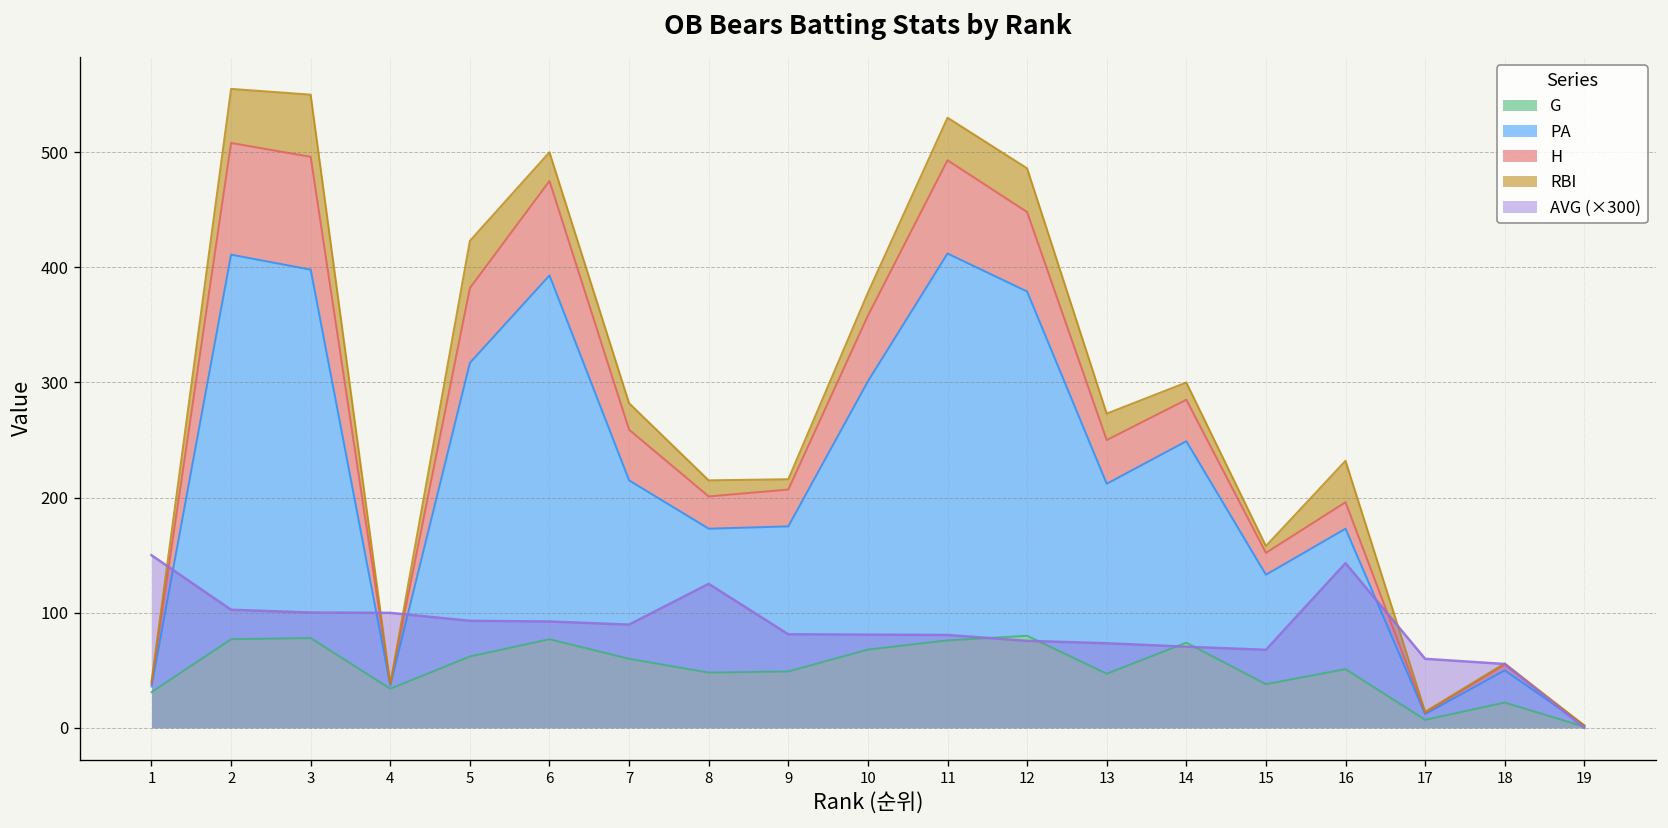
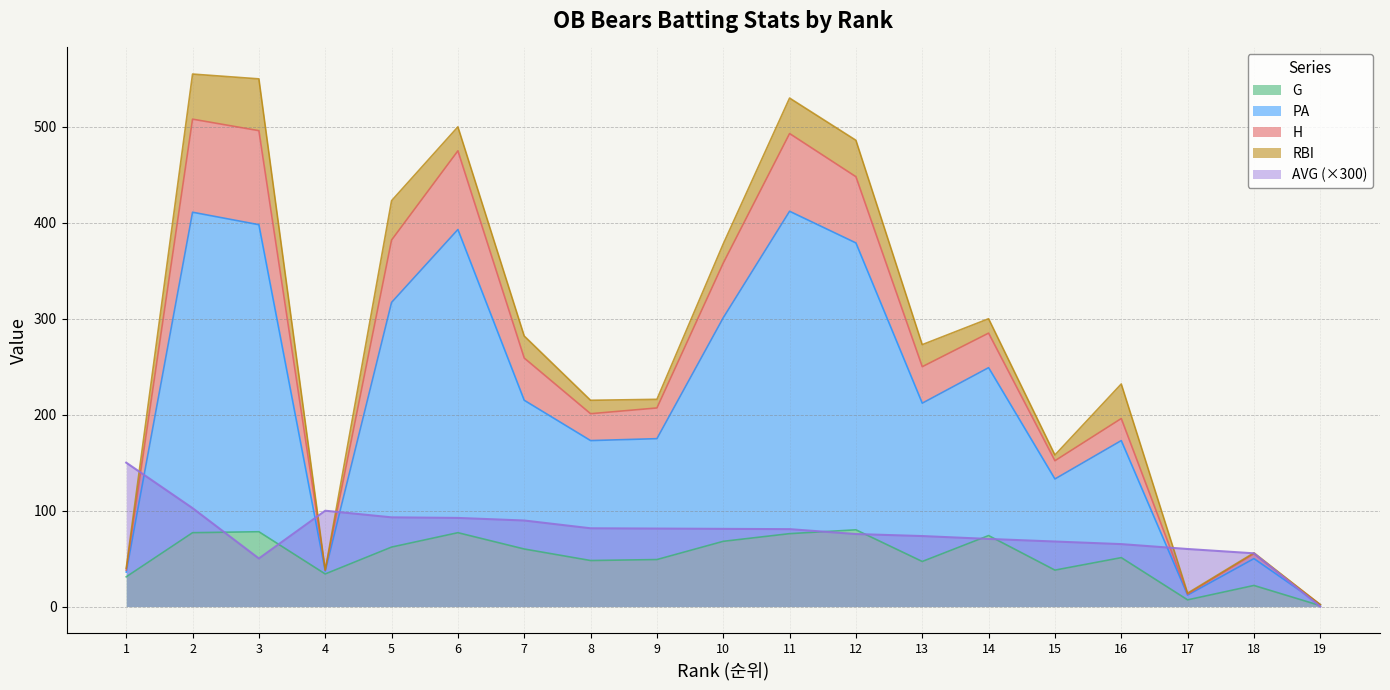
  {
    "G": {
      "1": 30,
      "2": 80,
      "3": 80,
      "4": 30,
      "5": 60,
      "6": 80,
      "7": 60,
      "8": 50,
      "9": 50,
      "10": 70,
      "11": 80,
      "12": 80,
      "13": 50,
      "14": 70,
      "15": 40,
      "16": 50,
      "17": 10,
      "18": 20
    },
    "PA": {
      "2": 330,
      "3": 320,
      "5": 260,
      "6": 320,
      "7": 160,
      "8": 130,
      "9": 130,
      "10": 230,
      "11": 340,
      "12": 300,
      "13": 170,
      "14": 180,
      "15": 100,
      "16": 120,
      "18": 30
    },
    "H": {
      "2": 100,
      "3": 100,
      "5": 70,
      "6": 80,
      "7": 40,
      "8": 30,
      "9": 30,
      "10": 60,
      "11": 80,
      "12": 70,
      "13": 40,
      "14": 40,
      "15": 20,
      "16": 20
    },
    "RBI": {
      "2": 50,
      "3": 50,
      "5": 40,
      "6": 30,
      "7": 20,
      "8": 10,
      "9": 10,
      "10": 20,
      "11": 40,
      "12": 40,
      "13": 20,
      "14": 20,
      "15": 10,
      "16": 40
    },
    "AVG (×300)": {
      "1": 150,
      "2": 100,
-     "3": 100,
+     "3": 50,
      "4": 100,
      "5": 90,
      "6": 90,
      "7": 90,
-     "8": 130,
+     "8": 80,
      "9": 80,
      "10": 80,
      "11": 80,
      "12": 80,
      "13": 70,
      "14": 70,
      "15": 70,
-     "16": 140,
+     "16": 70,
      "17": 60
    }
  }
